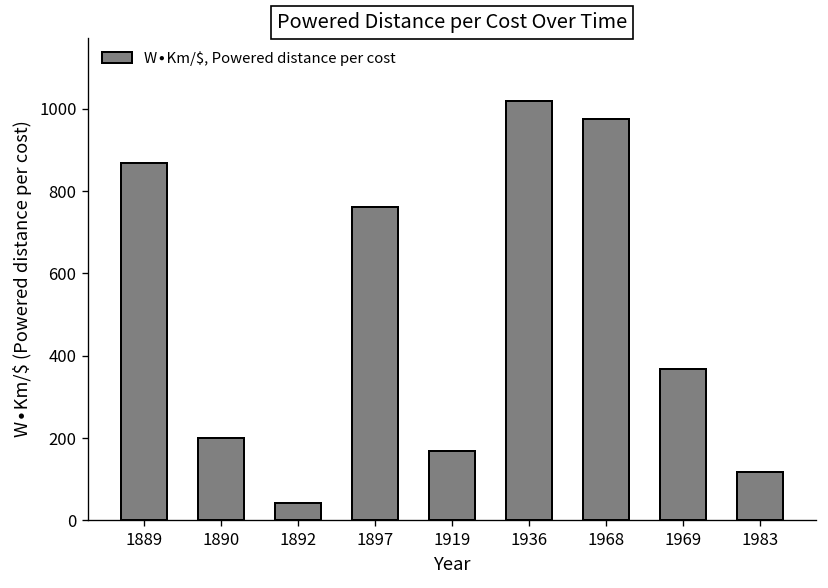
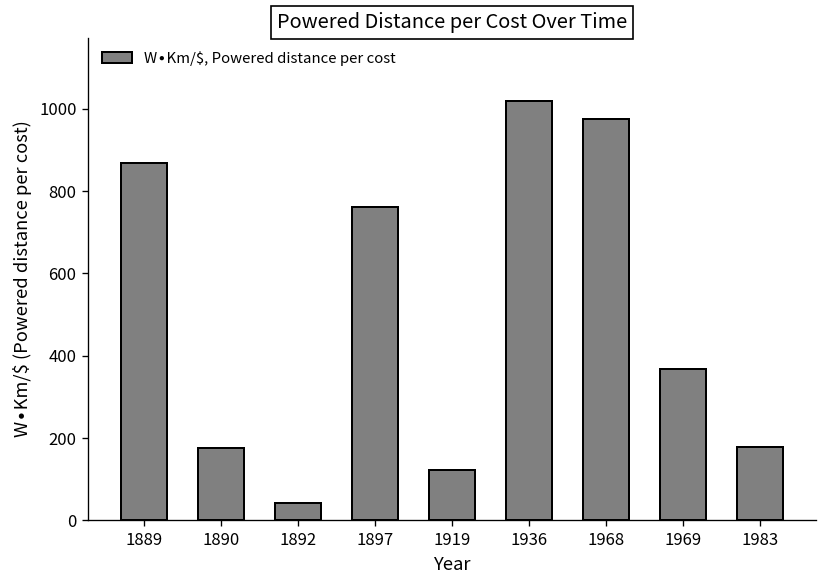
  {
    "1889": 870,
-   "1890": 200,
+   "1890": 180,
    "1892": 40,
    "1897": 760,
-   "1919": 170,
+   "1919": 120,
    "1936": 1020,
    "1968": 970,
    "1969": 370,
-   "1983": 120
+   "1983": 180
  }
